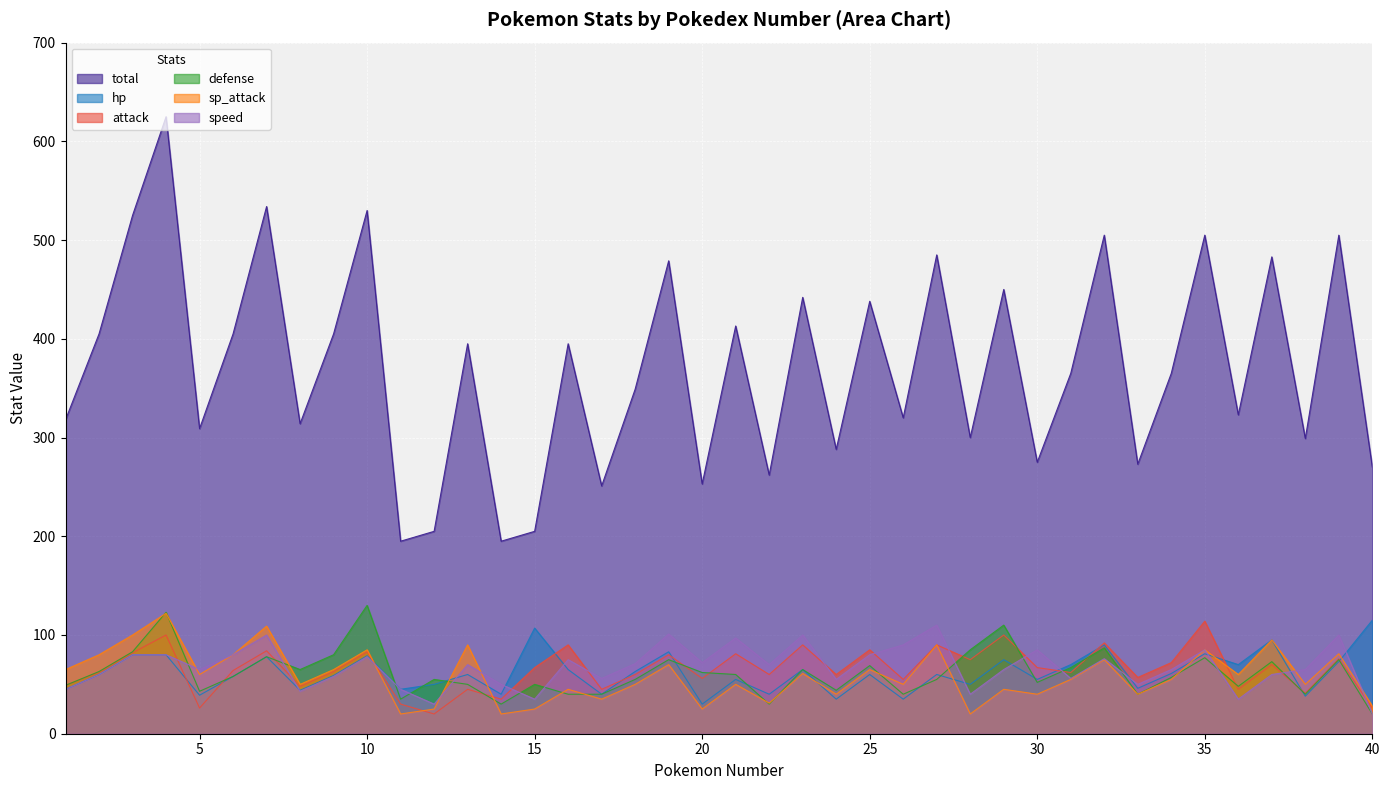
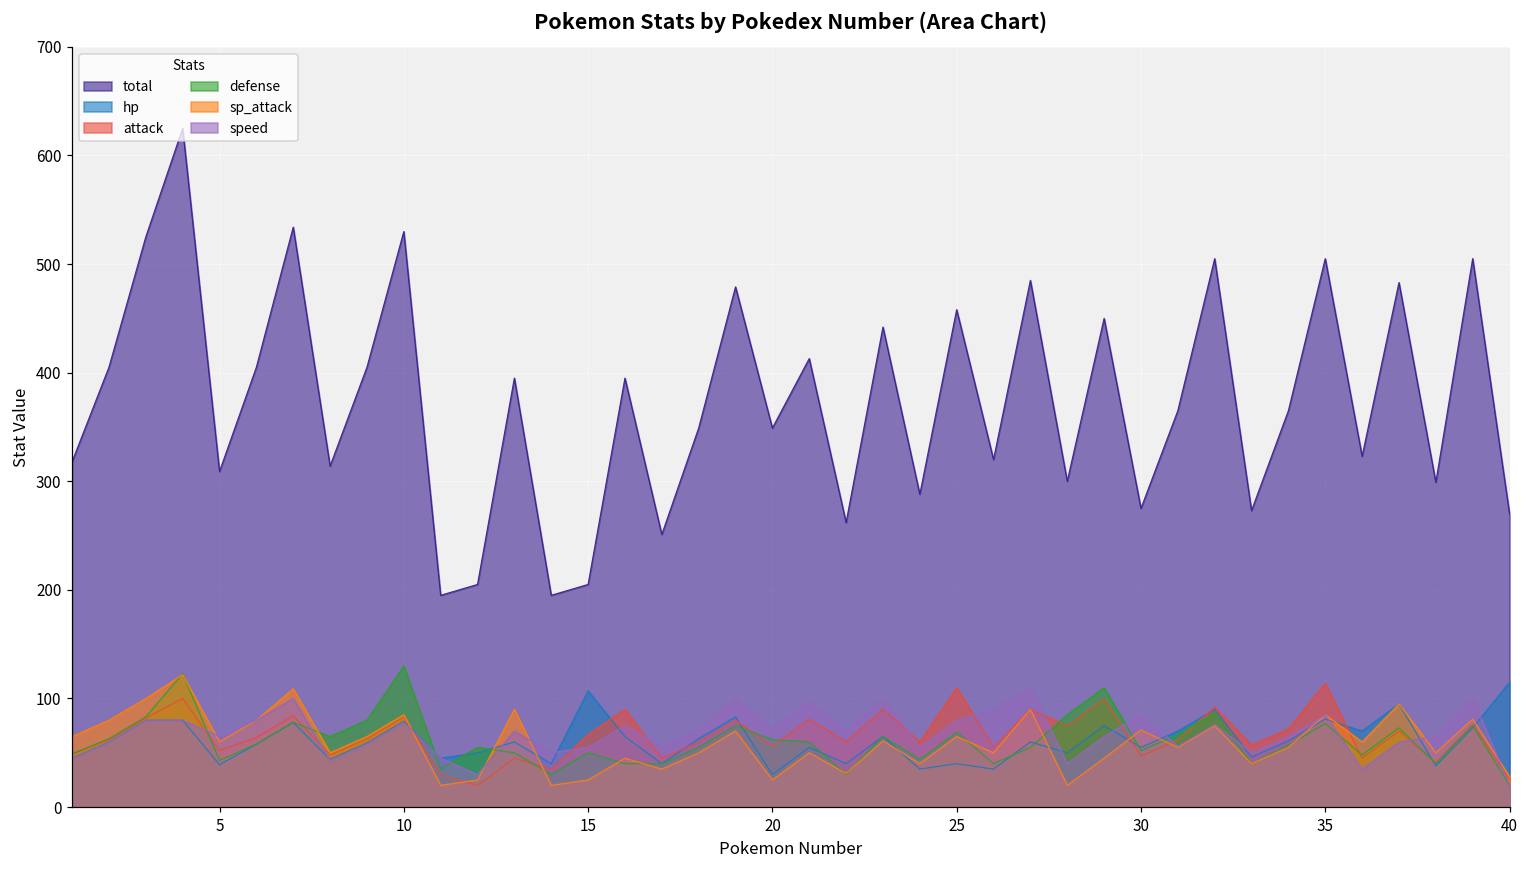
  {
    "total": {
      "5": 310,
      "10": 530,
      "15": 210,
-     "20": 250,
-     "25": 440,
+     "20": 350,
+     "25": 460,
      "30": 280,
      "35": 510,
      "40": 270
    },
    "hp": {
      "5": 40,
      "15": 110,
      "20": 30,
-     "25": 60,
+     "25": 40,
      "30": 60,
      "35": 80,
      "40": 120
    },
    "attack": {
-     "5": 30,
+     "5": 50,
      "15": 70,
      "20": 60,
-     "25": 90,
-     "30": 70,
+     "25": 110,
+     "30": 50,
      "35": 110
    },
    "defense": {
      "5": 40,
      "10": 130,
      "15": 50,
      "20": 60,
      "25": 70,
      "30": 50,
      "35": 80
    },
    "sp_attack": {
      "5": 60,
      "15": 30,
      "20": 30,
      "25": 70,
-     "30": 40
+     "30": 70
    },
    "speed": {
      "5": 70,
-     "15": 40,
+     "15": 60,
      "20": 70,
      "25": 80,
      "30": 90
    }
  }
